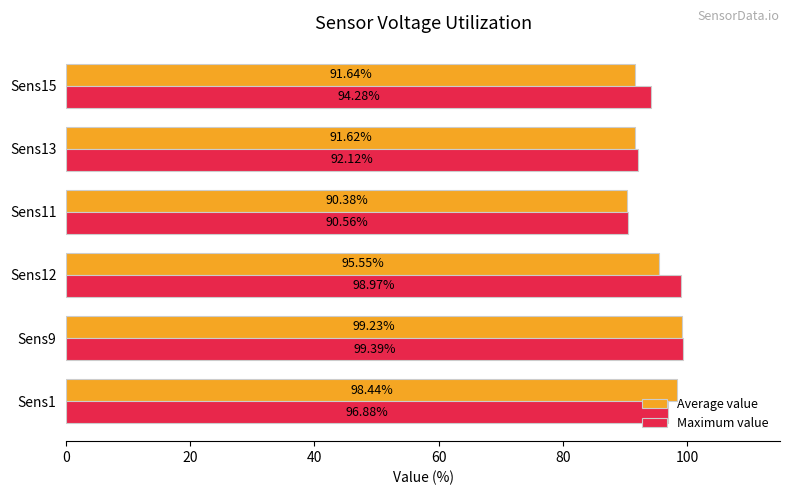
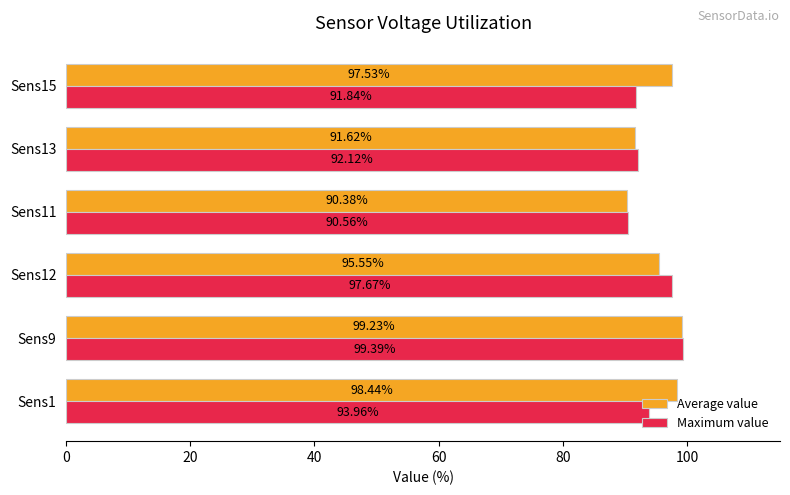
  {
    "Average value": {
-     "Sens15": "91.64%",
+     "Sens15": "97.53%",
      "Sens13": "91.62%",
      "Sens11": "90.38%",
      "Sens12": "95.55%",
      "Sens9": "99.23%",
      "Sens1": "98.44%"
    },
    "Maximum value": {
-     "Sens15": "94.28%",
+     "Sens15": "91.84%",
      "Sens13": "92.12%",
      "Sens11": "90.56%",
-     "Sens12": "98.97%",
+     "Sens12": "97.67%",
      "Sens9": "99.39%",
-     "Sens1": "96.88%"
+     "Sens1": "93.96%"
    }
  }
